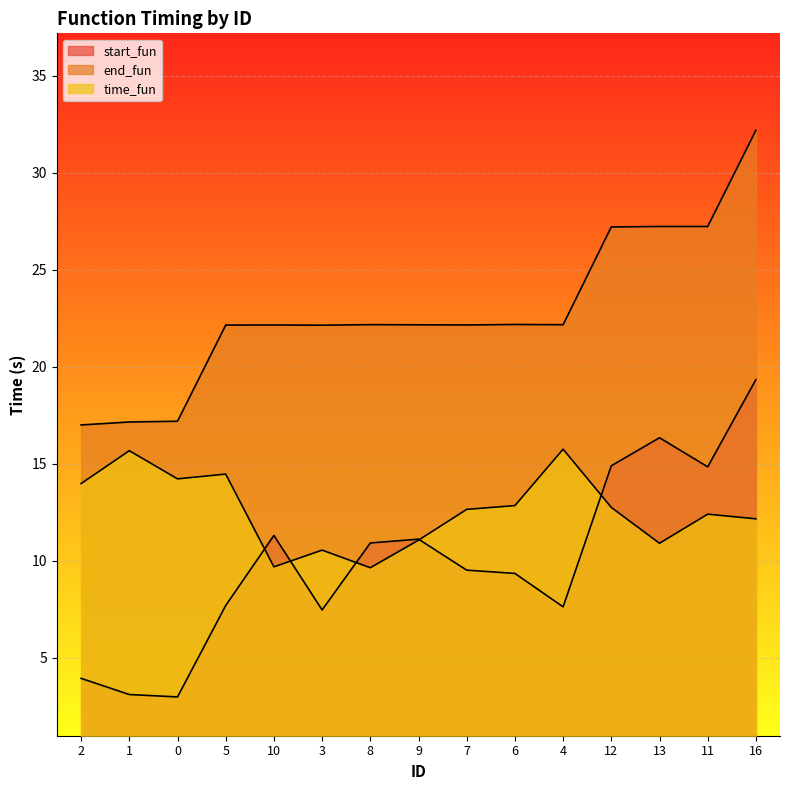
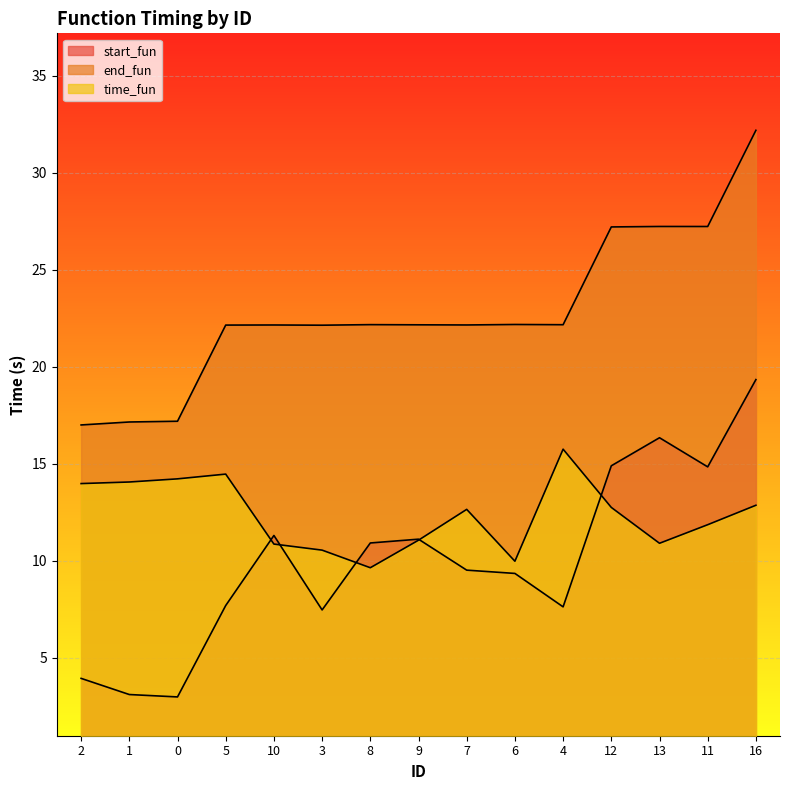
  {
    "time_fun": {
      "2": 14.0,
-     "1": 15.7,
+     "1": 14.1,
      "0": 14.2,
      "5": 14.5,
-     "10": 9.7,
+     "10": 10.9,
      "3": 10.5,
      "8": 9.6,
      "7": 12.6,
-     "6": 12.8,
+     "6": 10.0,
      "4": 15.7,
      "12": 12.7,
      "13": 10.9,
-     "11": 12.4,
-     "16": 12.2
+     "11": 11.8,
+     "16": 12.9
    }
  }
